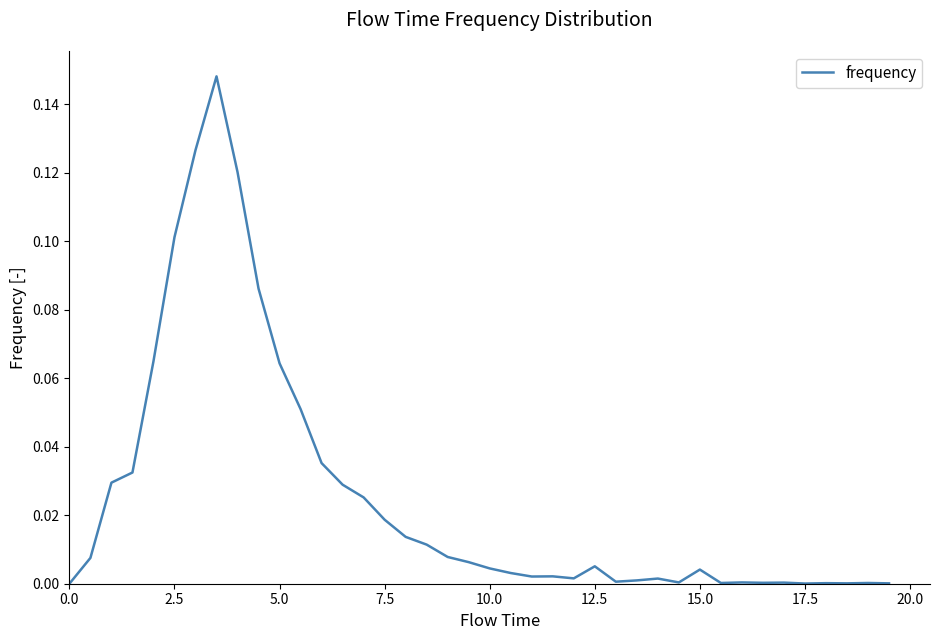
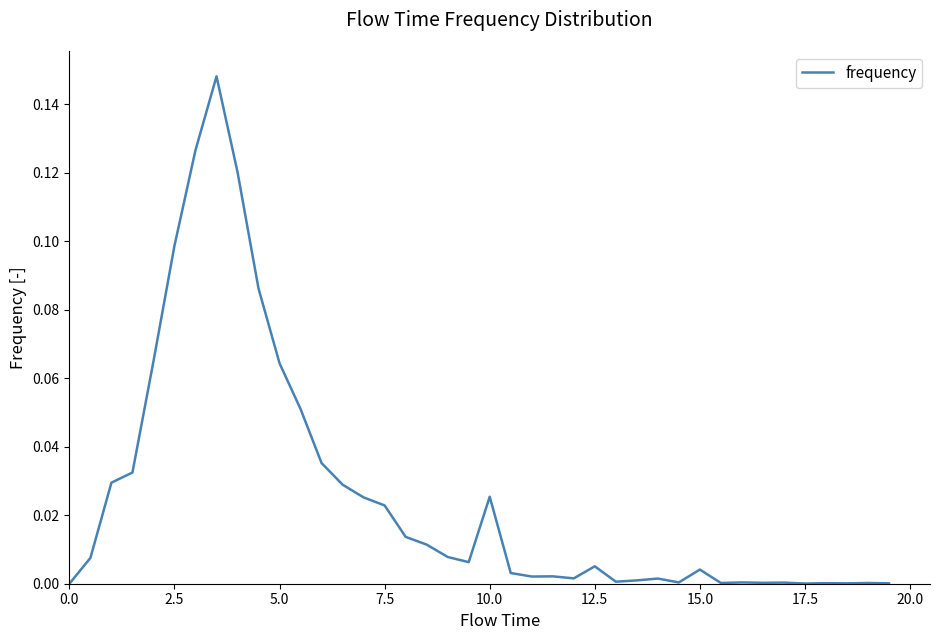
  {
    "0.0": 0.000,
-   "2.5": 0.101,
+   "2.5": 0.099,
    "5.0": 0.064,
-   "7.5": 0.019,
-   "10.0": 0.004,
+   "7.5": 0.023,
+   "10.0": 0.025,
    "12.5": 0.005,
    "15.0": 0.004,
    "17.5": 0.000
  }
